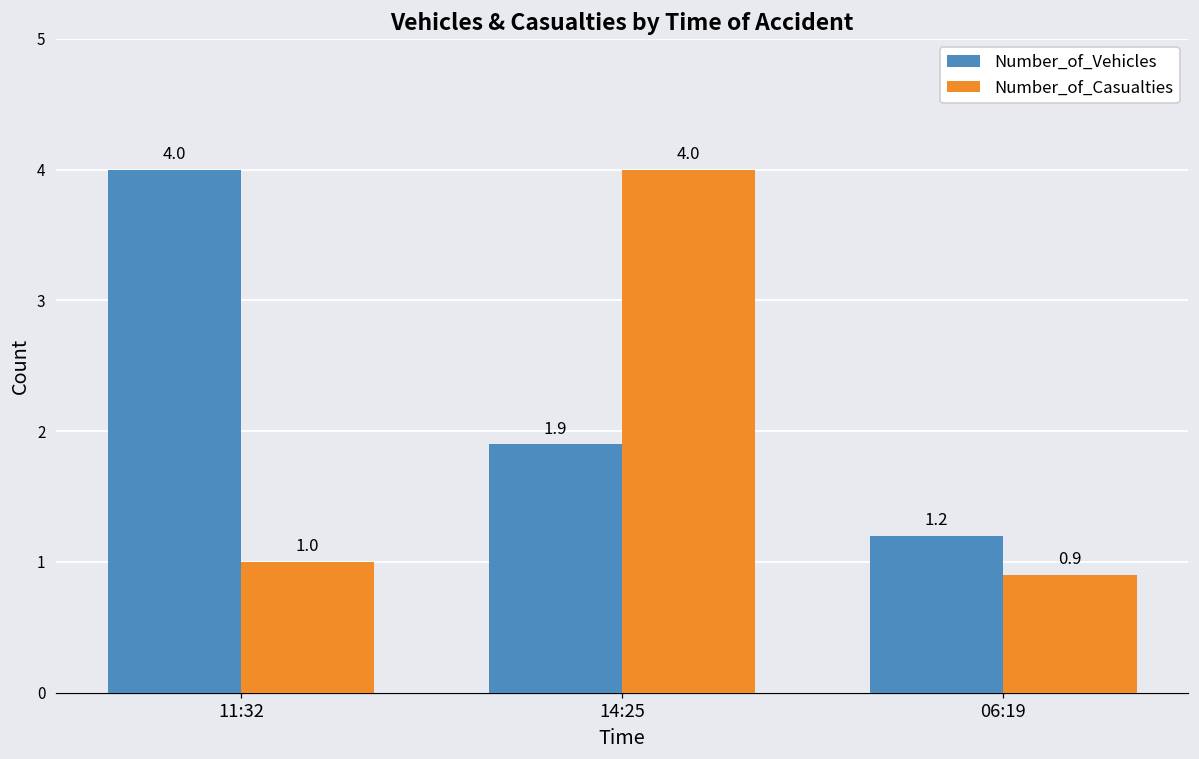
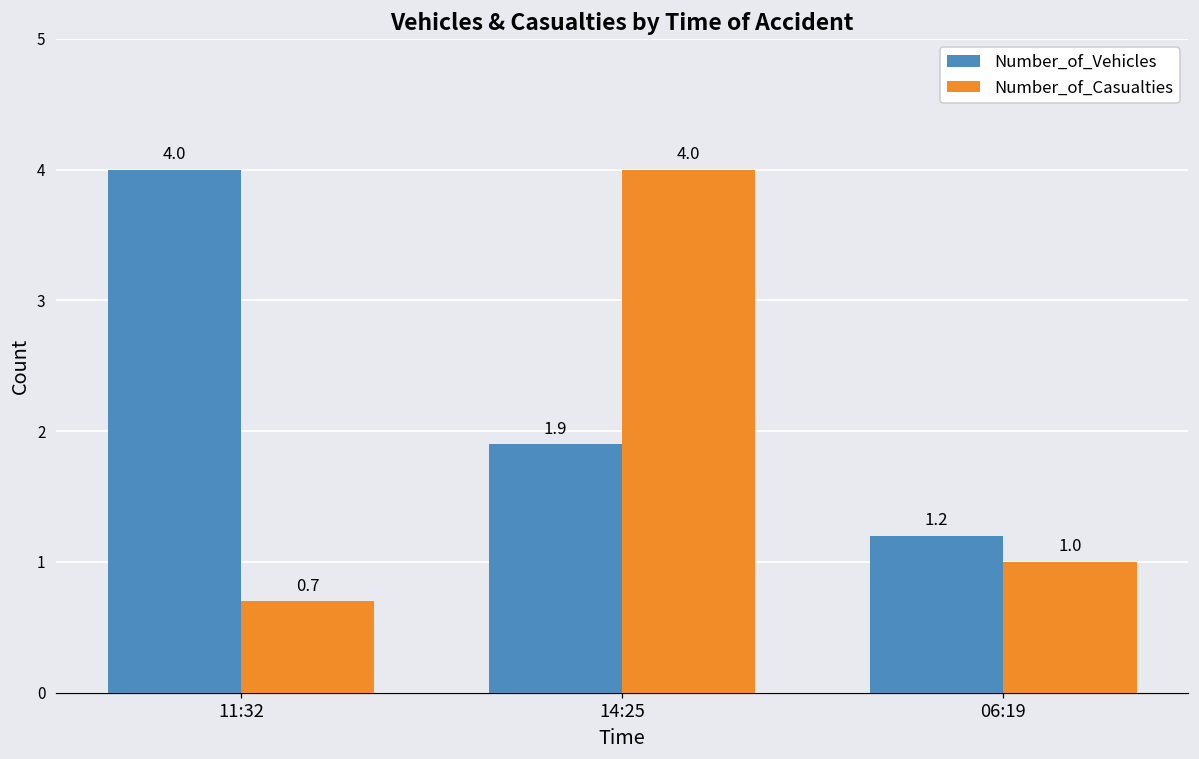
  {
    "Number_of_Vehicles": {
      "11:32": 4.0,
      "14:25": 1.9,
      "06:19": 1.2
    },
    "Number_of_Casualties": {
-     "11:32": 1.0,
+     "11:32": 0.7,
      "14:25": 4.0,
-     "06:19": 0.9
+     "06:19": 1.0
    }
  }
